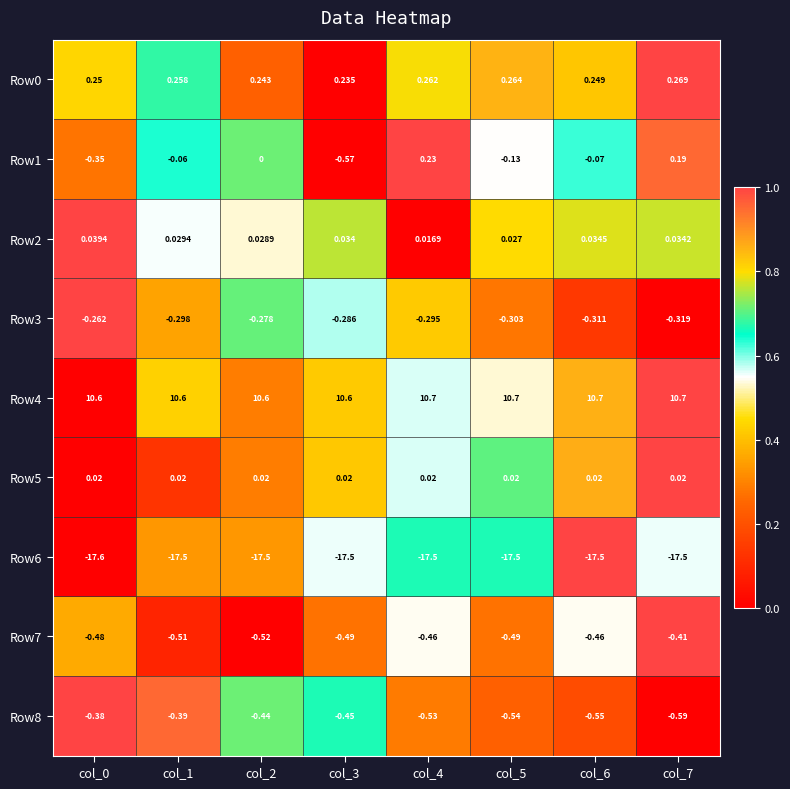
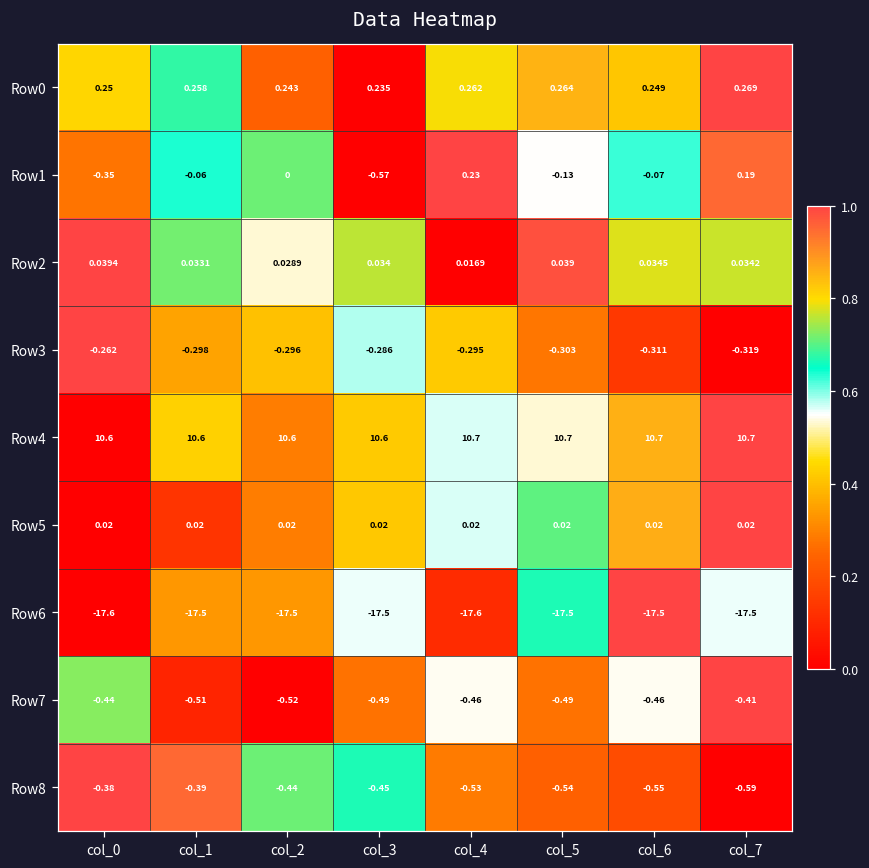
  {
    "Row0": {
      "col_0": 0.25,
      "col_1": 0.258,
      "col_2": 0.243,
      "col_3": 0.235,
      "col_4": 0.262,
      "col_5": 0.264,
      "col_6": 0.249,
      "col_7": 0.269
    },
    "Row1": {
      "col_0": -0.35,
      "col_1": -0.06,
      "col_2": 0,
      "col_3": -0.57,
      "col_4": 0.23,
      "col_5": -0.13,
      "col_6": -0.07,
      "col_7": 0.19
    },
    "Row2": {
      "col_0": 0.0394,
-     "col_1": 0.0294,
+     "col_1": 0.0331,
      "col_2": 0.0289,
      "col_3": 0.034,
      "col_4": 0.0169,
-     "col_5": 0.027,
+     "col_5": 0.039,
      "col_6": 0.0345,
      "col_7": 0.0342
    },
    "Row3": {
      "col_0": -0.262,
      "col_1": -0.298,
-     "col_2": -0.278,
+     "col_2": -0.296,
      "col_3": -0.286,
      "col_4": -0.295,
      "col_5": -0.303,
      "col_6": -0.311,
      "col_7": -0.319
    },
    "Row4": {
      "col_0": 10.6,
      "col_1": 10.6,
      "col_2": 10.6,
      "col_3": 10.6,
      "col_4": 10.7,
      "col_5": 10.7,
      "col_6": 10.7,
      "col_7": 10.7
    },
    "Row5": {
      "col_0": 0.02,
      "col_1": 0.02,
      "col_2": 0.02,
      "col_3": 0.02,
      "col_4": 0.02,
      "col_5": 0.02,
      "col_6": 0.02,
      "col_7": 0.02
    },
    "Row6": {
      "col_0": -17.6,
      "col_1": -17.5,
      "col_2": -17.5,
      "col_3": -17.5,
-     "col_4": -17.5,
+     "col_4": -17.6,
      "col_5": -17.5,
      "col_6": -17.5,
      "col_7": -17.5
    },
    "Row7": {
-     "col_0": -0.48,
+     "col_0": -0.44,
      "col_1": -0.51,
      "col_2": -0.52,
      "col_3": -0.49,
      "col_4": -0.46,
      "col_5": -0.49,
      "col_6": -0.46,
      "col_7": -0.41
    },
    "Row8": {
      "col_0": -0.38,
      "col_1": -0.39,
      "col_2": -0.44,
      "col_3": -0.45,
      "col_4": -0.53,
      "col_5": -0.54,
      "col_6": -0.55,
      "col_7": -0.59
    }
  }
